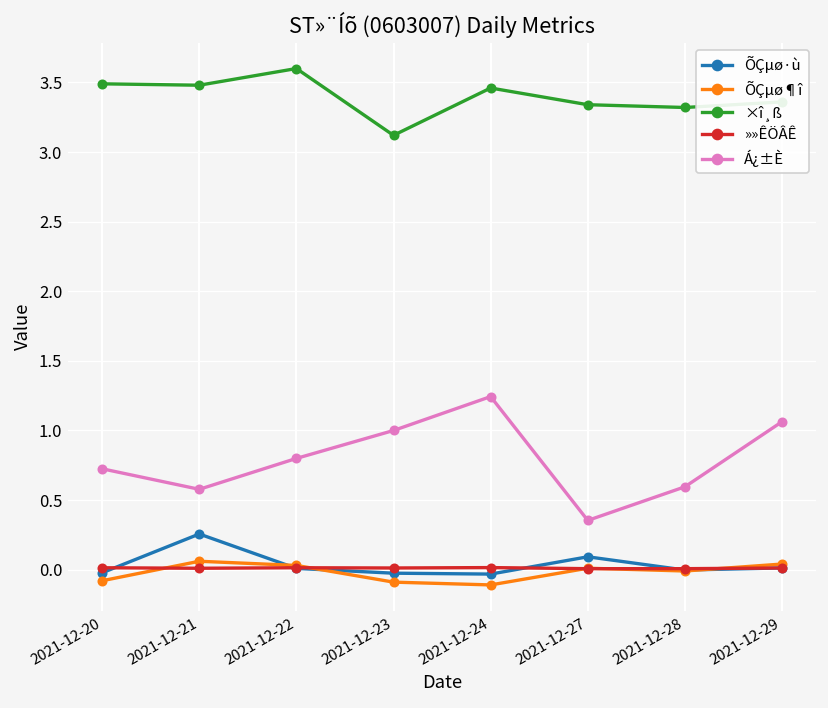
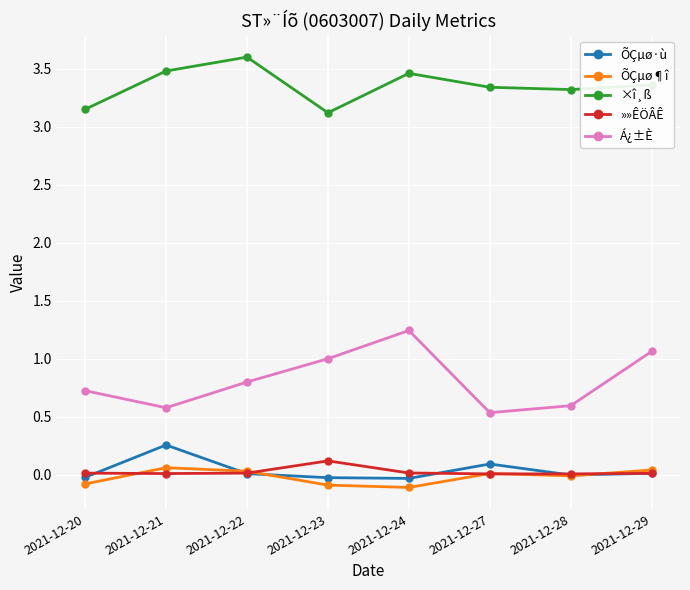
  {
    "ÕÇµø·ù": {
      "2021-12-20": -0.02,
      "2021-12-21": 0.26,
      "2021-12-23": -0.03,
      "2021-12-24": -0.03,
      "2021-12-27": 0.09
    },
    "ÕÇµø¶î": {
      "2021-12-20": -0.08,
      "2021-12-21": 0.06,
      "2021-12-23": -0.09,
      "2021-12-24": -0.11,
      "2021-12-29": 0.04
    },
    "×î¸ß": {
-     "2021-12-20": 3.49,
+     "2021-12-20": 3.15,
      "2021-12-21": 3.48,
      "2021-12-22": 3.60,
      "2021-12-23": 3.12,
      "2021-12-24": 3.46,
      "2021-12-27": 3.34,
      "2021-12-28": 3.32
    },
    "»»ÊÖÂÊ": {
      "2021-12-20": 0.01,
      "2021-12-21": 0.01,
-     "2021-12-23": 0.01,
+     "2021-12-23": 0.12,
      "2021-12-24": 0.01
    },
    "Á¿±È": {
      "2021-12-20": 0.72,
      "2021-12-21": 0.58,
      "2021-12-22": 0.80,
      "2021-12-23": 1.00,
      "2021-12-24": 1.24,
-     "2021-12-27": 0.35,
+     "2021-12-27": 0.53,
      "2021-12-28": 0.59,
      "2021-12-29": 1.06
    }
  }
